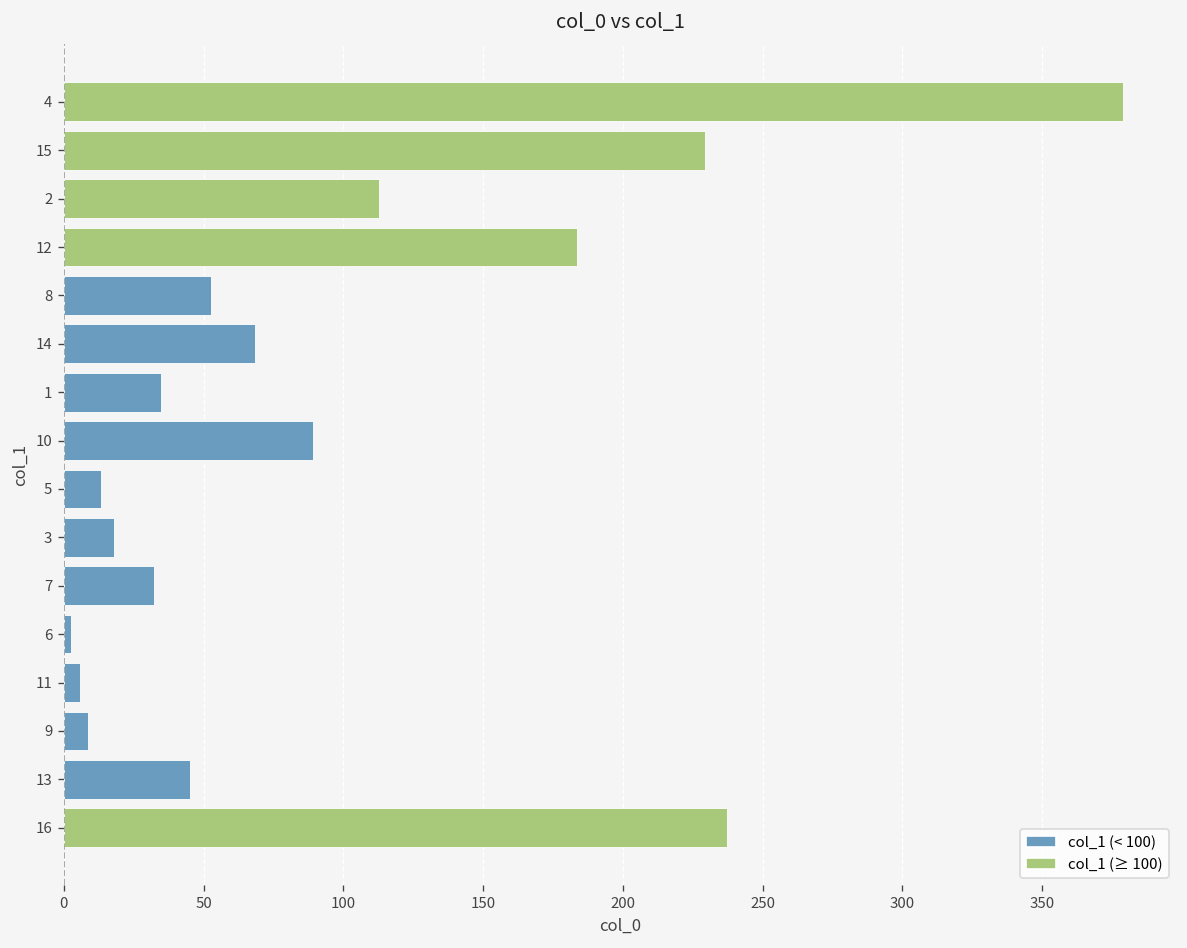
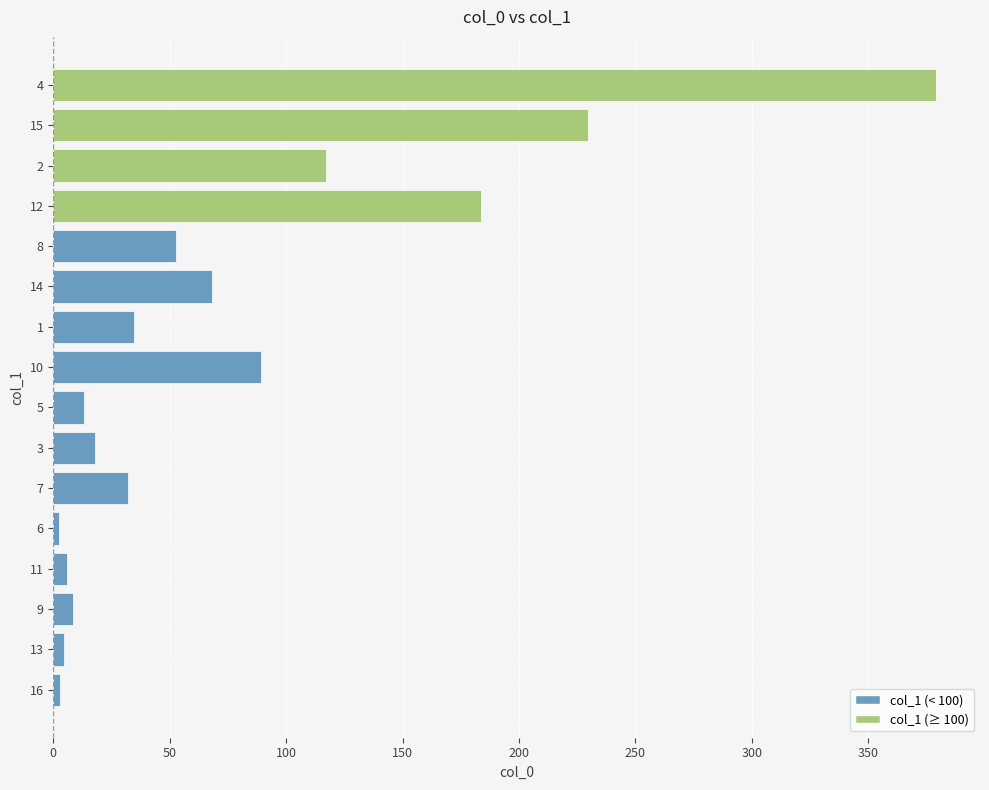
  {
    "4": 379,
    "15": 230,
-   "2": 113,
+   "2": 117,
    "12": 184,
    "8": 53,
    "14": 68,
    "1": 35,
    "10": 89,
    "5": 13,
    "3": 18,
    "7": 32,
    "6": 2,
    "11": 6,
    "9": 9,
-   "13": 45,
-   "16": 237
+   "13": 5,
+   "16": 3
  }
